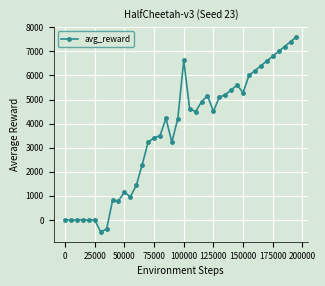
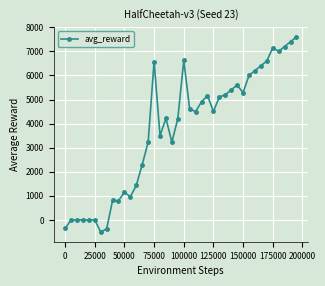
  {
-   "0": 0,
+   "0": -400,
    "25000": 0,
    "50000": 1100,
-   "75000": 3400,
+   "75000": 6600,
    "100000": 6600,
    "125000": 4500,
    "150000": 5300,
-   "175000": 6800
+   "175000": 7100
  }
